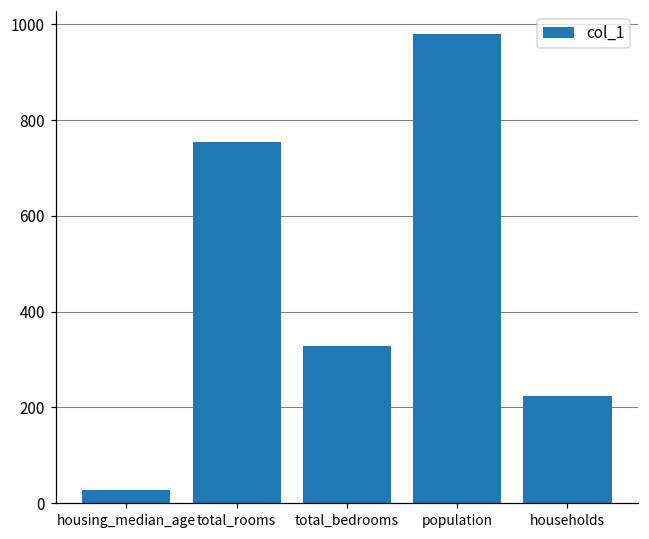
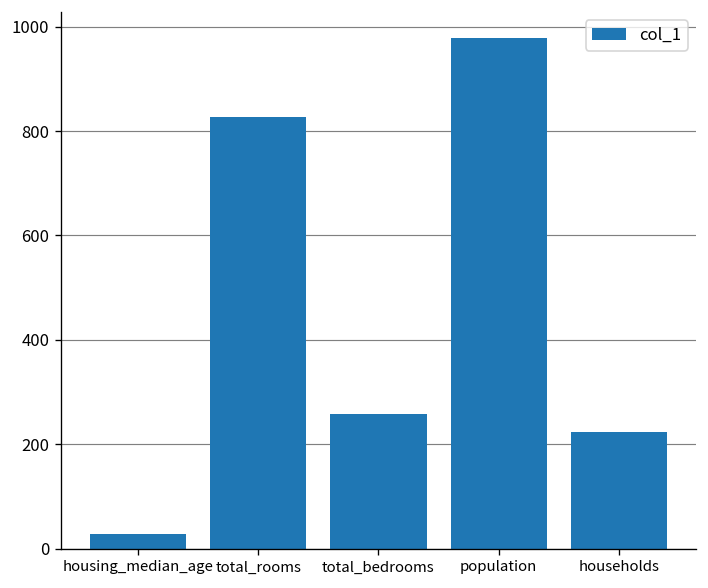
  {
    "housing_median_age": 30,
-   "total_rooms": 750,
-   "total_bedrooms": 330,
+   "total_rooms": 830,
+   "total_bedrooms": 260,
    "population": 980,
    "households": 220
  }
